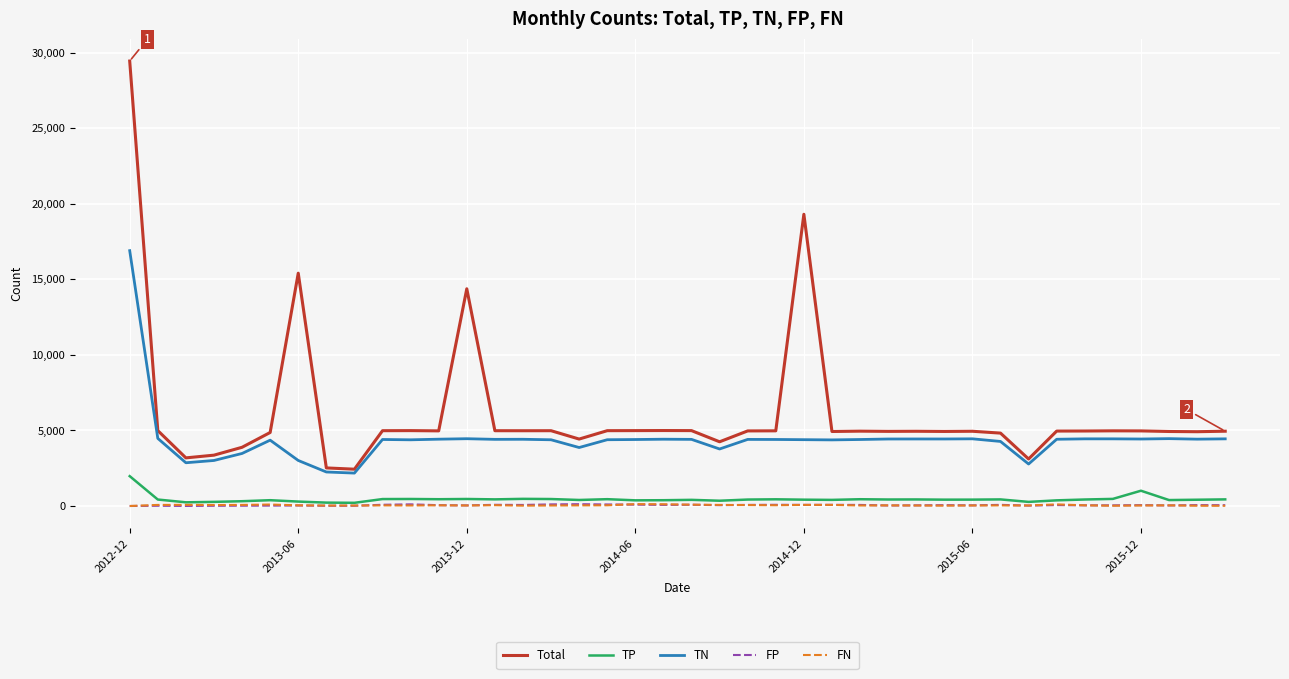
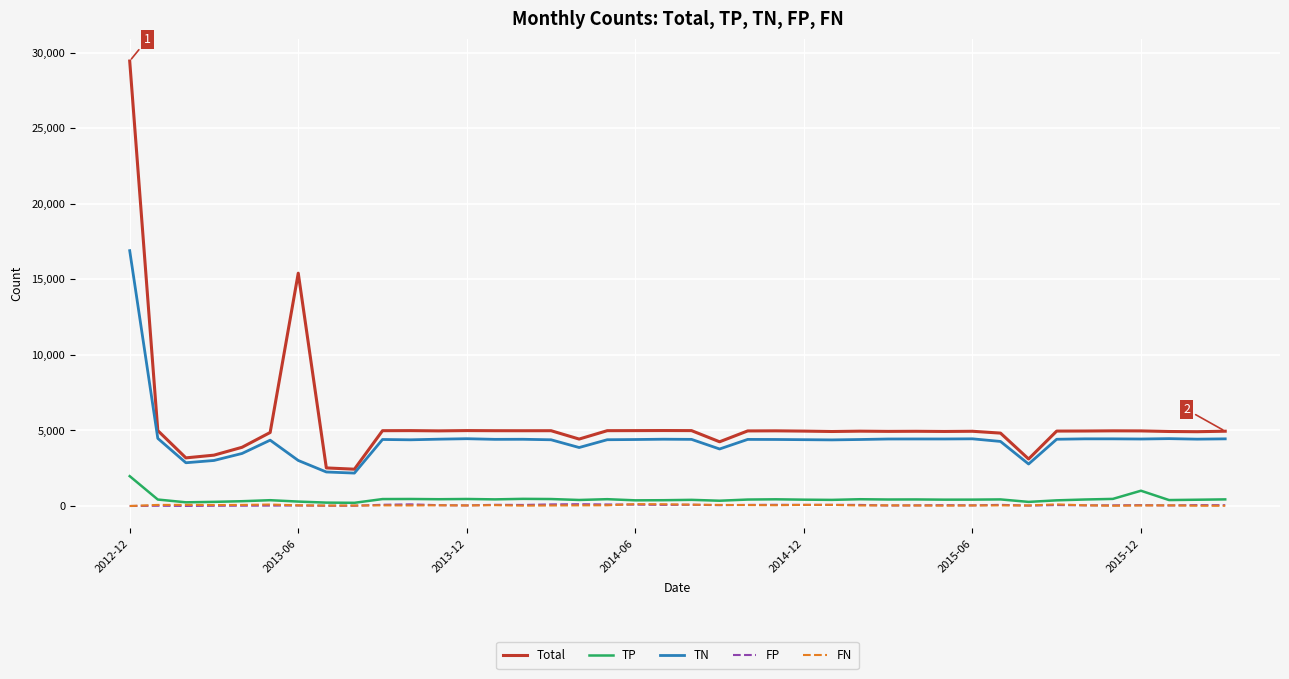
  {
    "Total": {
      "2012-12": "29,400",
      "2013-06": "15,400",
-     "2013-12": "14,400",
+     "2013-12": "5,000",
      "2014-06": "5,000",
-     "2014-12": "19,300",
+     "2014-12": "5,000",
      "2015-06": "4,900",
      "2015-12": "5,000"
    },
    "TP": {
      "2012-12": "2,000",
      "2013-06": "300",
      "2013-12": "500",
      "2014-06": "400",
      "2014-12": "400",
      "2015-06": "400",
      "2015-12": "1,000"
    },
    "TN": {
      "2012-12": "16,900",
      "2013-06": "3,000",
      "2013-12": "4,500",
      "2014-06": "4,400",
      "2014-12": "4,400",
      "2015-06": "4,400",
      "2015-12": "4,400"
    }
  }
